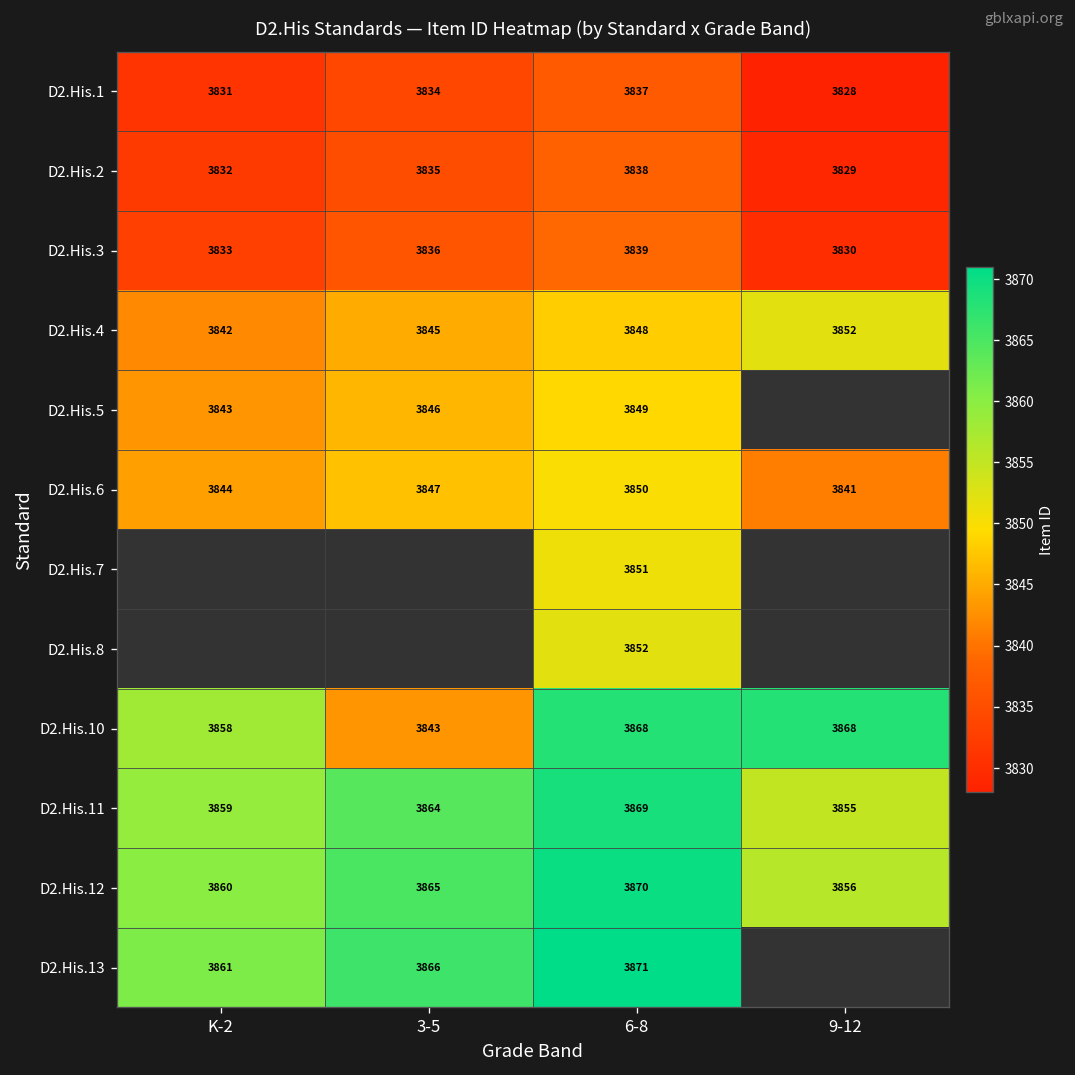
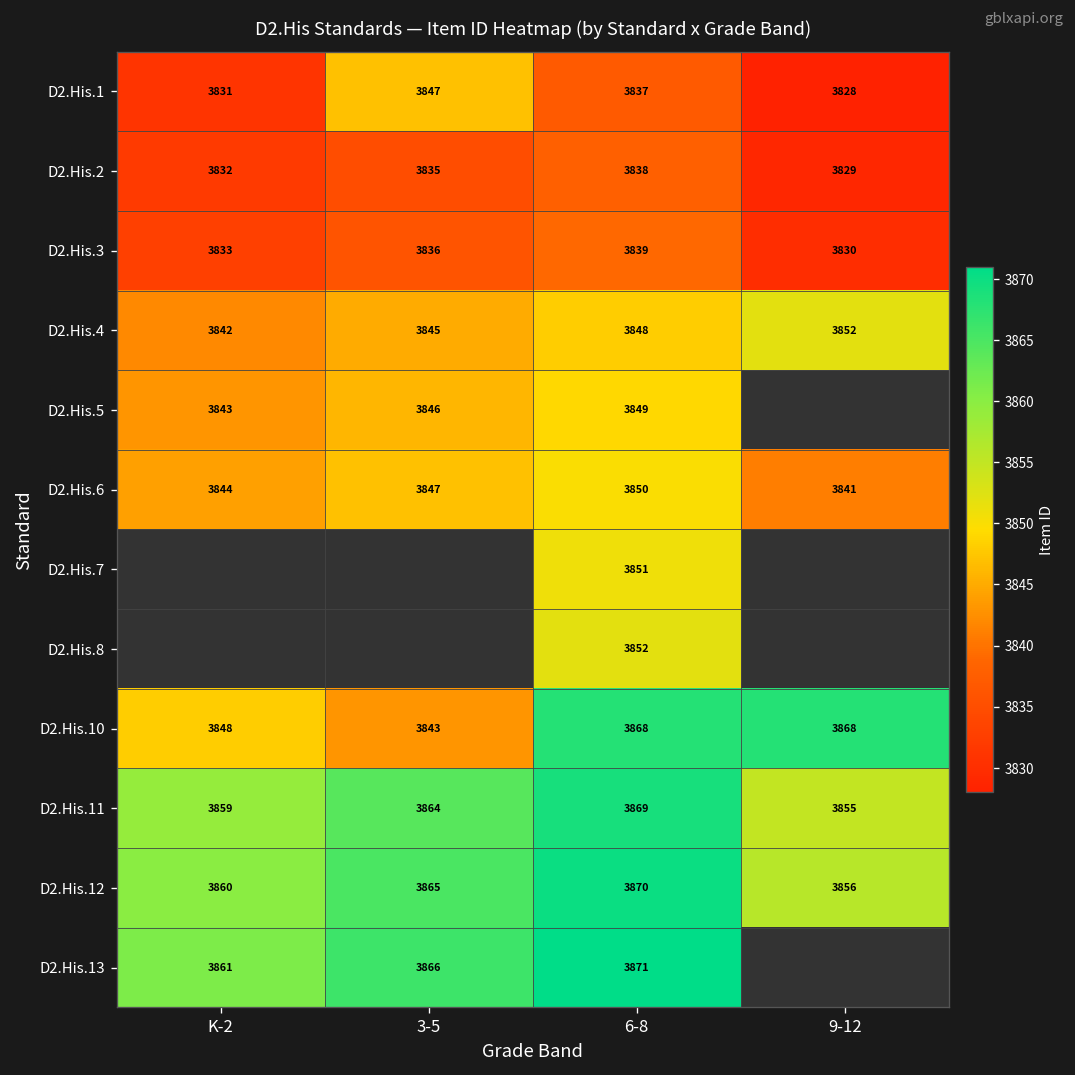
  {
    "D2.His.1": {
      "K-2": 3831,
-     "3-5": 3834,
+     "3-5": 3847,
      "6-8": 3837,
      "9-12": 3828
    },
    "D2.His.2": {
      "K-2": 3832,
      "3-5": 3835,
      "6-8": 3838,
      "9-12": 3829
    },
    "D2.His.3": {
      "K-2": 3833,
      "3-5": 3836,
      "6-8": 3839,
      "9-12": 3830
    },
    "D2.His.4": {
      "K-2": 3842,
      "3-5": 3845,
      "6-8": 3848,
      "9-12": 3852
    },
    "D2.His.5": {
      "K-2": 3843,
      "3-5": 3846,
      "6-8": 3849
    },
    "D2.His.6": {
      "K-2": 3844,
      "3-5": 3847,
      "6-8": 3850,
      "9-12": 3841
    },
    "D2.His.7": {
      "6-8": 3851
    },
    "D2.His.8": {
      "6-8": 3852
    },
    "D2.His.10": {
-     "K-2": 3858,
+     "K-2": 3848,
      "3-5": 3843,
      "6-8": 3868,
      "9-12": 3868
    },
    "D2.His.11": {
      "K-2": 3859,
      "3-5": 3864,
      "6-8": 3869,
      "9-12": 3855
    },
    "D2.His.12": {
      "K-2": 3860,
      "3-5": 3865,
      "6-8": 3870,
      "9-12": 3856
    },
    "D2.His.13": {
      "K-2": 3861,
      "3-5": 3866,
      "6-8": 3871
    }
  }
